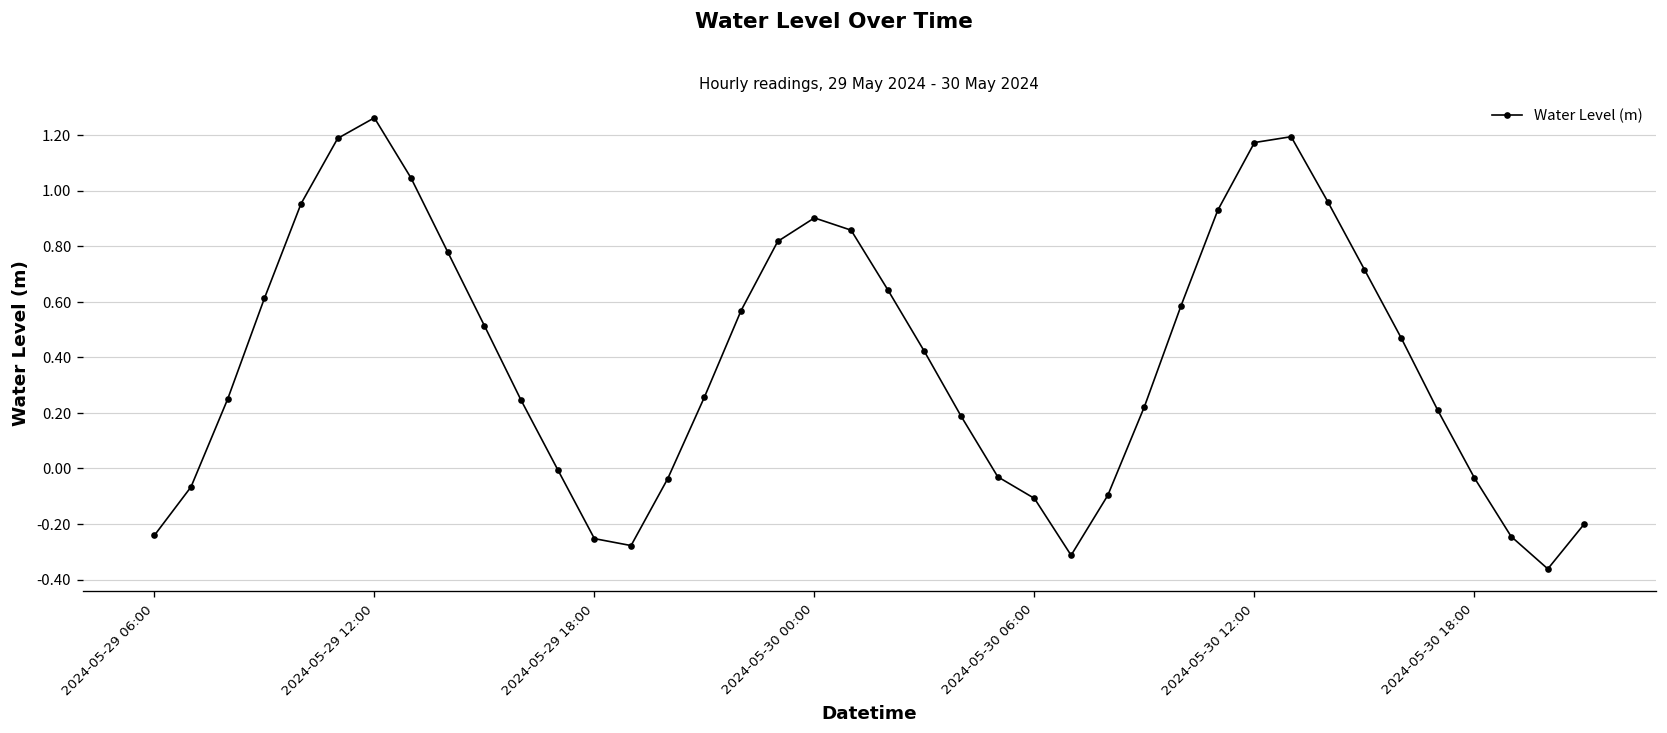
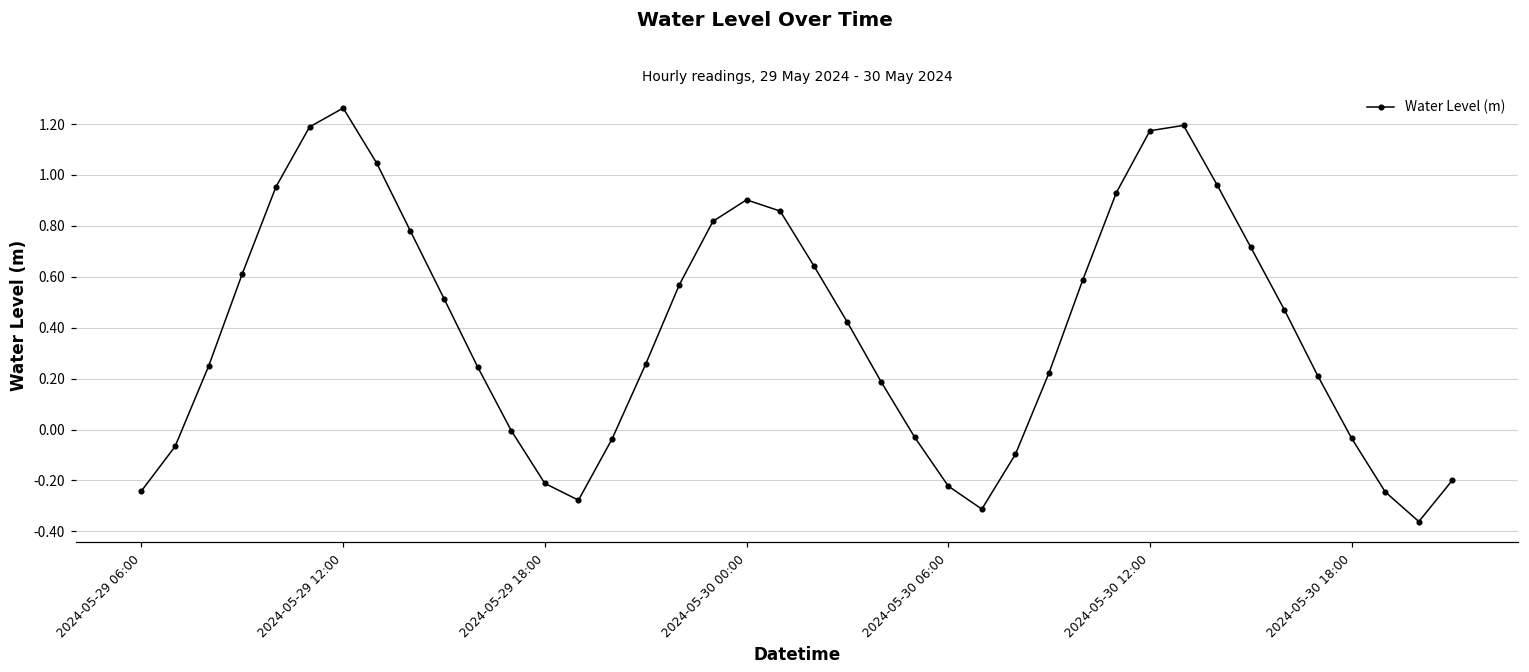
  {
    "2024-05-29 06:00": -0.24,
    "2024-05-29 12:00": 1.26,
-   "2024-05-29 18:00": -0.25,
+   "2024-05-29 18:00": -0.21,
    "2024-05-30 00:00": 0.90,
-   "2024-05-30 06:00": -0.11,
+   "2024-05-30 06:00": -0.22,
    "2024-05-30 12:00": 1.17,
    "2024-05-30 18:00": -0.03
  }
